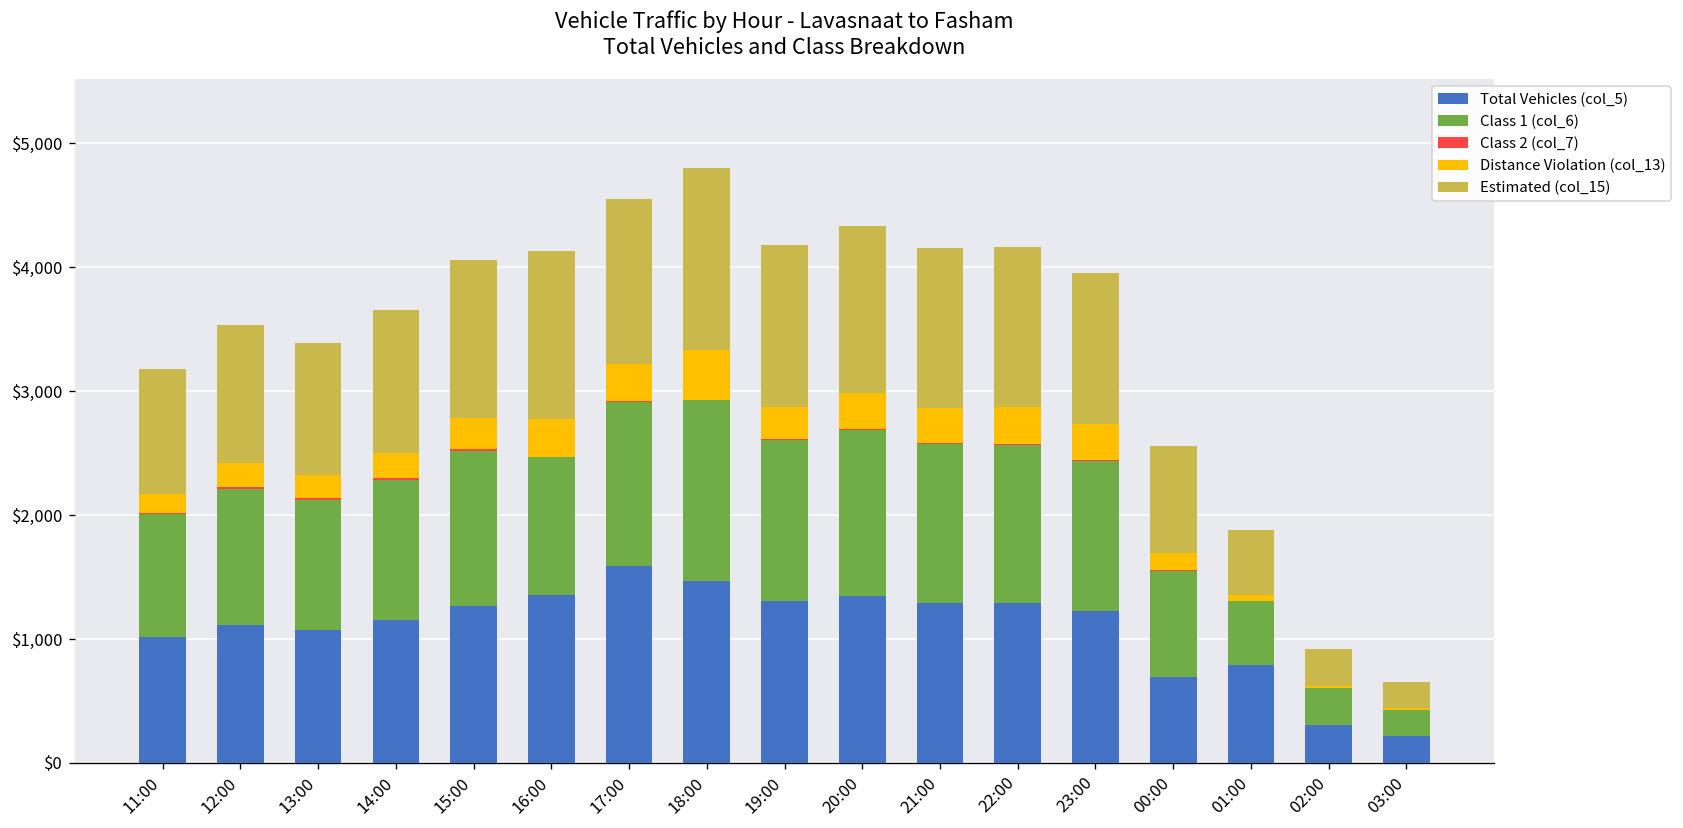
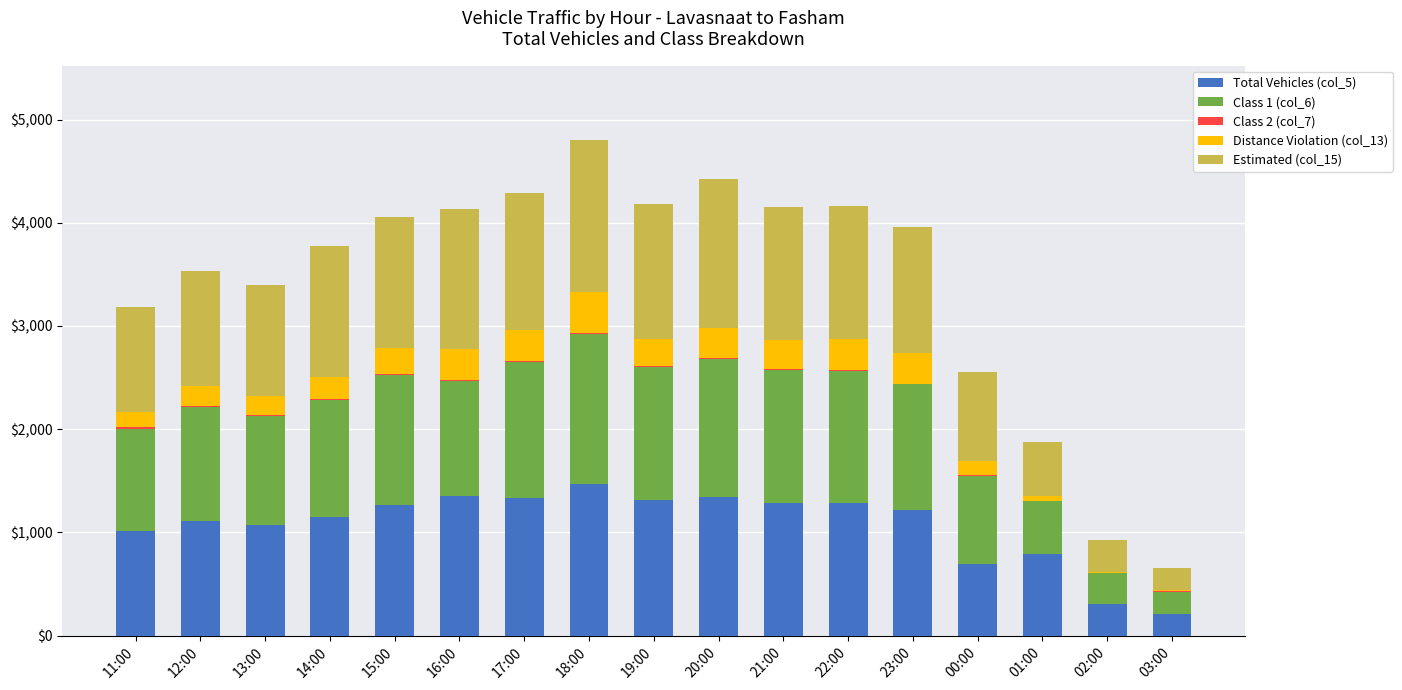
  {
    "Total Vehicles (col_5)": {
      "11:00": "$1,010",
      "12:00": "$1,120",
      "13:00": "$1,070",
      "14:00": "$1,150",
      "15:00": "$1,270",
      "16:00": "$1,360",
-     "17:00": "$1,590",
+     "17:00": "$1,330",
      "18:00": "$1,470",
      "19:00": "$1,310",
      "20:00": "$1,350",
      "21:00": "$1,290",
      "22:00": "$1,290",
      "23:00": "$1,220",
      "00:00": "$700",
      "01:00": "$790",
      "02:00": "$300",
      "03:00": "$220"
    },
    "Class 1 (col_6)": {
      "11:00": "$1,000",
      "12:00": "$1,100",
      "13:00": "$1,050",
      "14:00": "$1,130",
      "15:00": "$1,250",
      "16:00": "$1,110",
      "17:00": "$1,320",
      "18:00": "$1,460",
      "19:00": "$1,300",
      "20:00": "$1,340",
      "21:00": "$1,280",
      "22:00": "$1,280",
      "23:00": "$1,220",
      "00:00": "$860",
      "01:00": "$520",
      "02:00": "$300",
      "03:00": "$210"
    },
    "Class 2 (col_7)": {
      "02:00": "$0"
    },
    "Distance Violation (col_13)": {
      "11:00": "$150",
      "12:00": "$190",
      "13:00": "$190",
      "14:00": "$210",
      "15:00": "$250",
      "16:00": "$300",
      "17:00": "$300",
      "18:00": "$400",
      "19:00": "$260",
      "20:00": "$290",
      "21:00": "$290",
      "22:00": "$300",
      "23:00": "$290",
      "00:00": "$140",
      "01:00": "$50"
    },
    "Estimated (col_15)": {
      "11:00": "$1,010",
      "12:00": "$1,120",
      "13:00": "$1,070",
-     "14:00": "$1,150",
+     "14:00": "$1,270",
      "15:00": "$1,270",
      "16:00": "$1,360",
      "17:00": "$1,330",
      "18:00": "$1,470",
      "19:00": "$1,310",
-     "20:00": "$1,350",
+     "20:00": "$1,440",
      "21:00": "$1,290",
      "22:00": "$1,290",
      "23:00": "$1,220",
      "00:00": "$860",
      "01:00": "$520",
      "02:00": "$300",
      "03:00": "$220"
    }
  }
